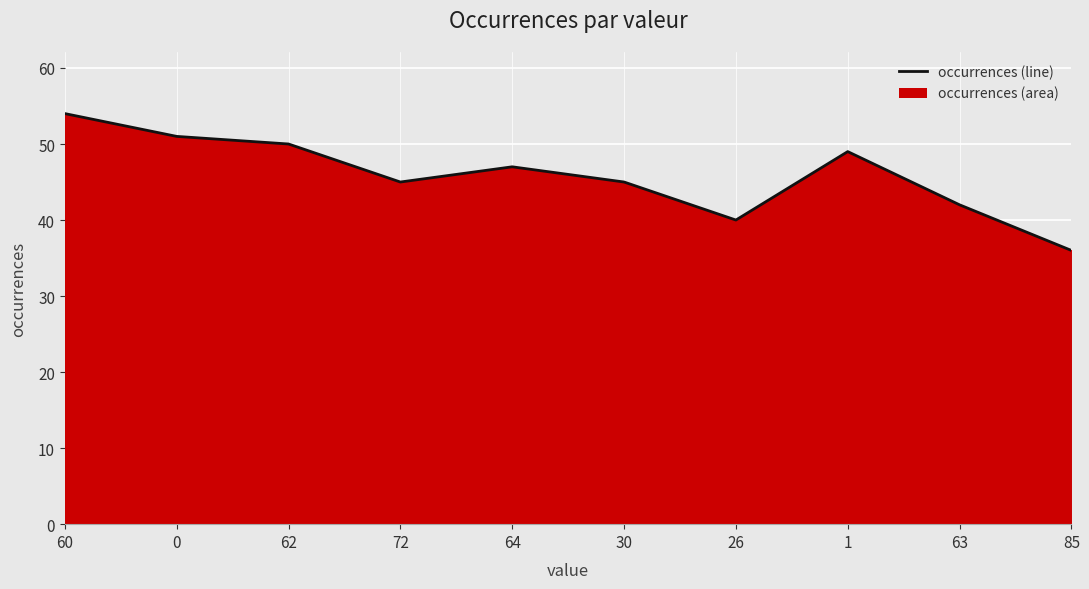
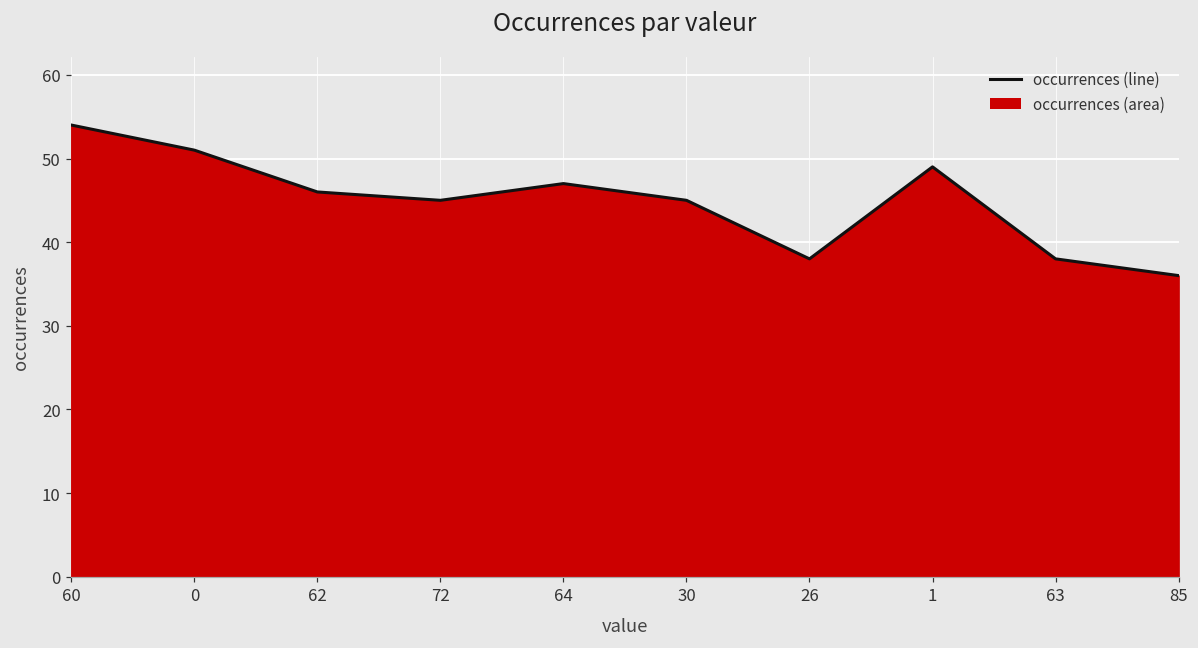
  {
    "60": 54,
    "0": 51,
-   "62": 50,
+   "62": 46,
    "72": 45,
    "64": 47,
    "30": 45,
-   "26": 40,
+   "26": 38,
    "1": 49,
-   "63": 42,
+   "63": 38,
    "85": 36
  }
